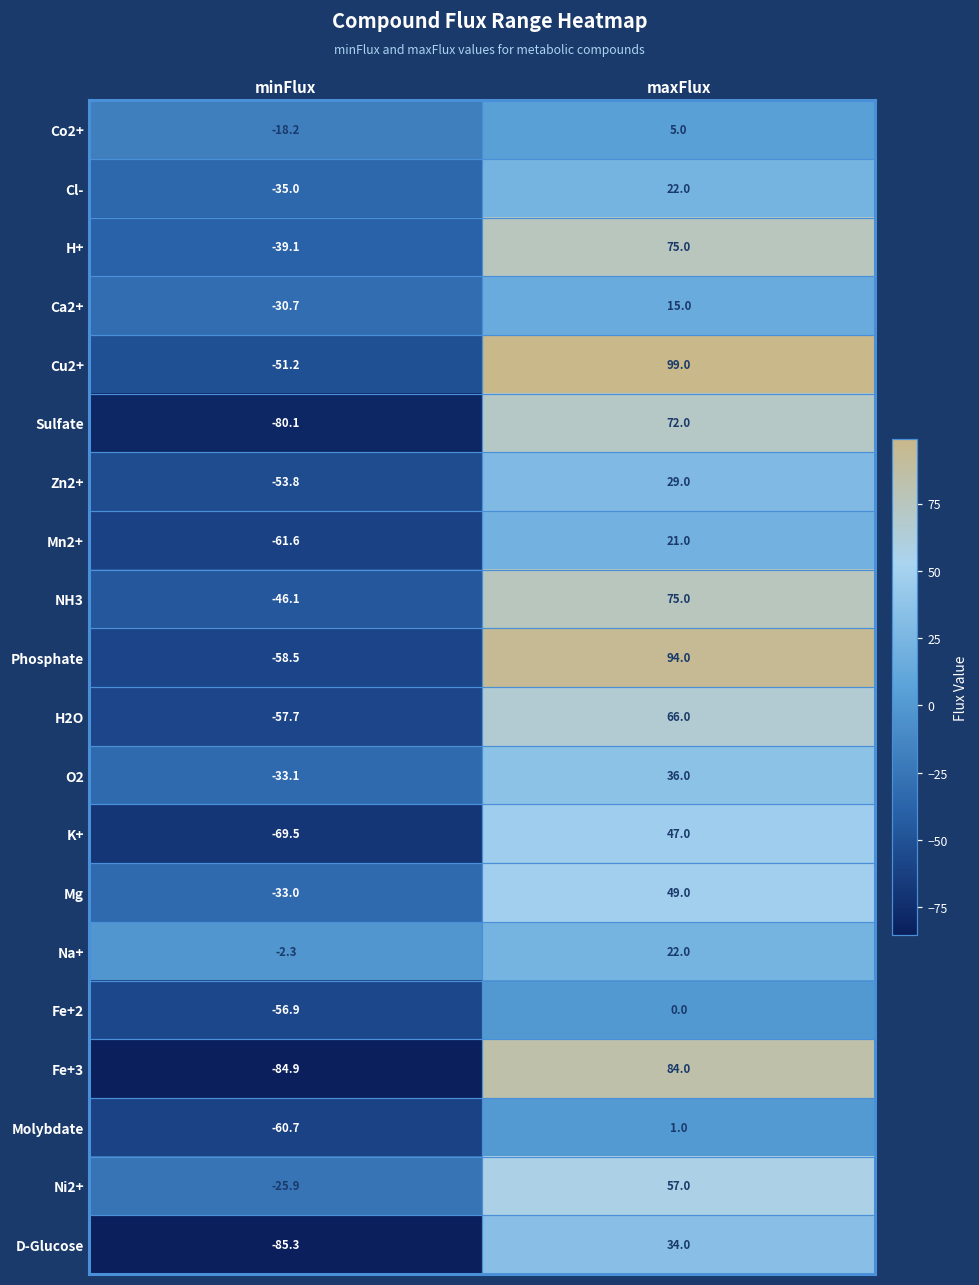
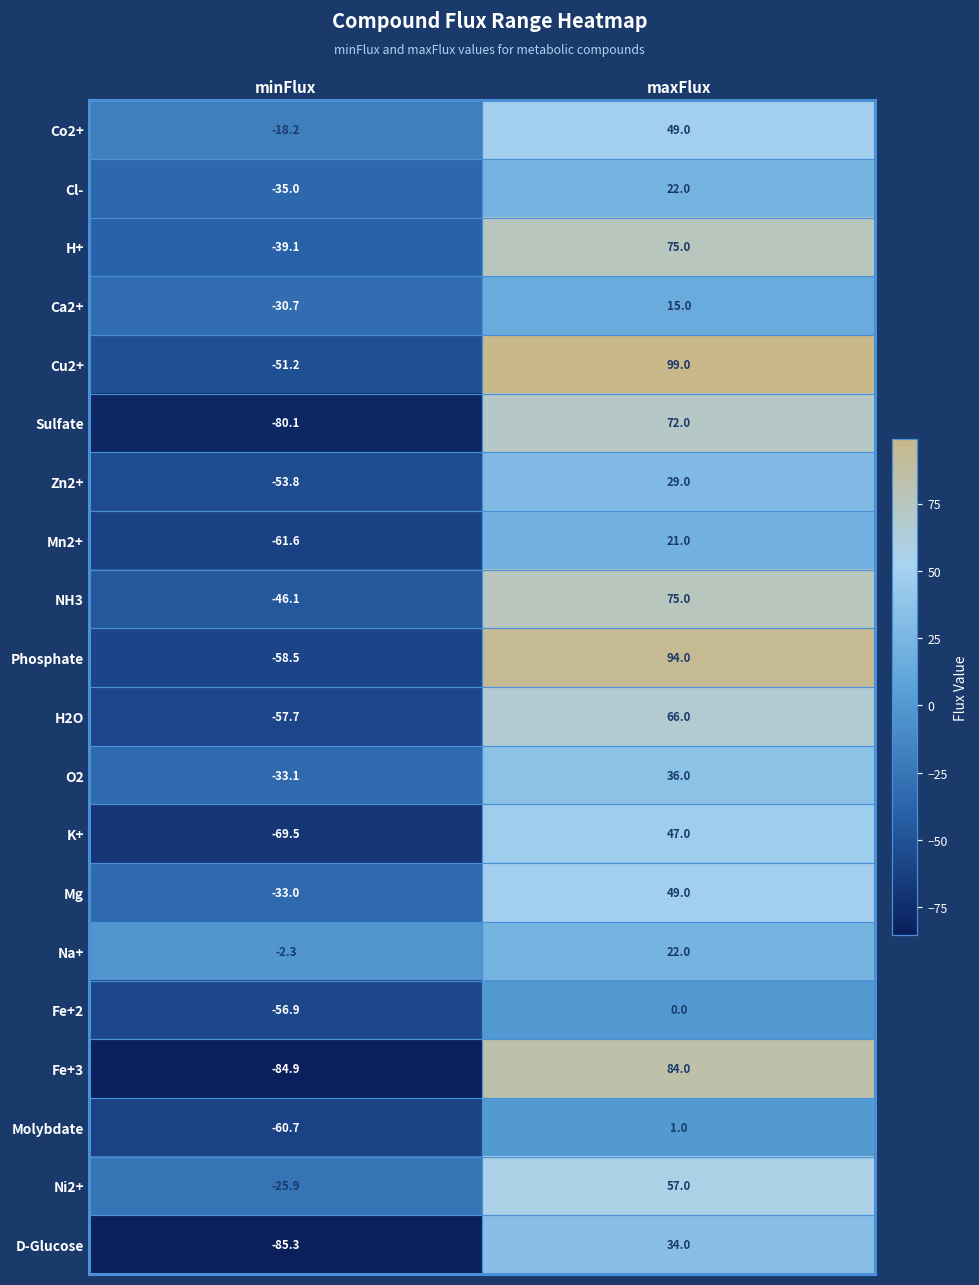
  {
    "Co2+": {
      "minFlux": -18.2,
-     "maxFlux": 5.0
+     "maxFlux": 49.0
    },
    "Cl-": {
      "minFlux": -35.0,
      "maxFlux": 22.0
    },
    "H+": {
      "minFlux": -39.1,
      "maxFlux": 75.0
    },
    "Ca2+": {
      "minFlux": -30.7,
      "maxFlux": 15.0
    },
    "Cu2+": {
      "minFlux": -51.2,
      "maxFlux": 99.0
    },
    "Sulfate": {
      "minFlux": -80.1,
      "maxFlux": 72.0
    },
    "Zn2+": {
      "minFlux": -53.8,
      "maxFlux": 29.0
    },
    "Mn2+": {
      "minFlux": -61.6,
      "maxFlux": 21.0
    },
    "NH3": {
      "minFlux": -46.1,
      "maxFlux": 75.0
    },
    "Phosphate": {
      "minFlux": -58.5,
      "maxFlux": 94.0
    },
    "H2O": {
      "minFlux": -57.7,
      "maxFlux": 66.0
    },
    "O2": {
      "minFlux": -33.1,
      "maxFlux": 36.0
    },
    "K+": {
      "minFlux": -69.5,
      "maxFlux": 47.0
    },
    "Mg": {
      "minFlux": -33.0,
      "maxFlux": 49.0
    },
    "Na+": {
      "minFlux": -2.3,
      "maxFlux": 22.0
    },
    "Fe+2": {
      "minFlux": -56.9,
      "maxFlux": 0.0
    },
    "Fe+3": {
      "minFlux": -84.9,
      "maxFlux": 84.0
    },
    "Molybdate": {
      "minFlux": -60.7,
      "maxFlux": 1.0
    },
    "Ni2+": {
      "minFlux": -25.9,
      "maxFlux": 57.0
    },
    "D-Glucose": {
      "minFlux": -85.3,
      "maxFlux": 34.0
    }
  }
